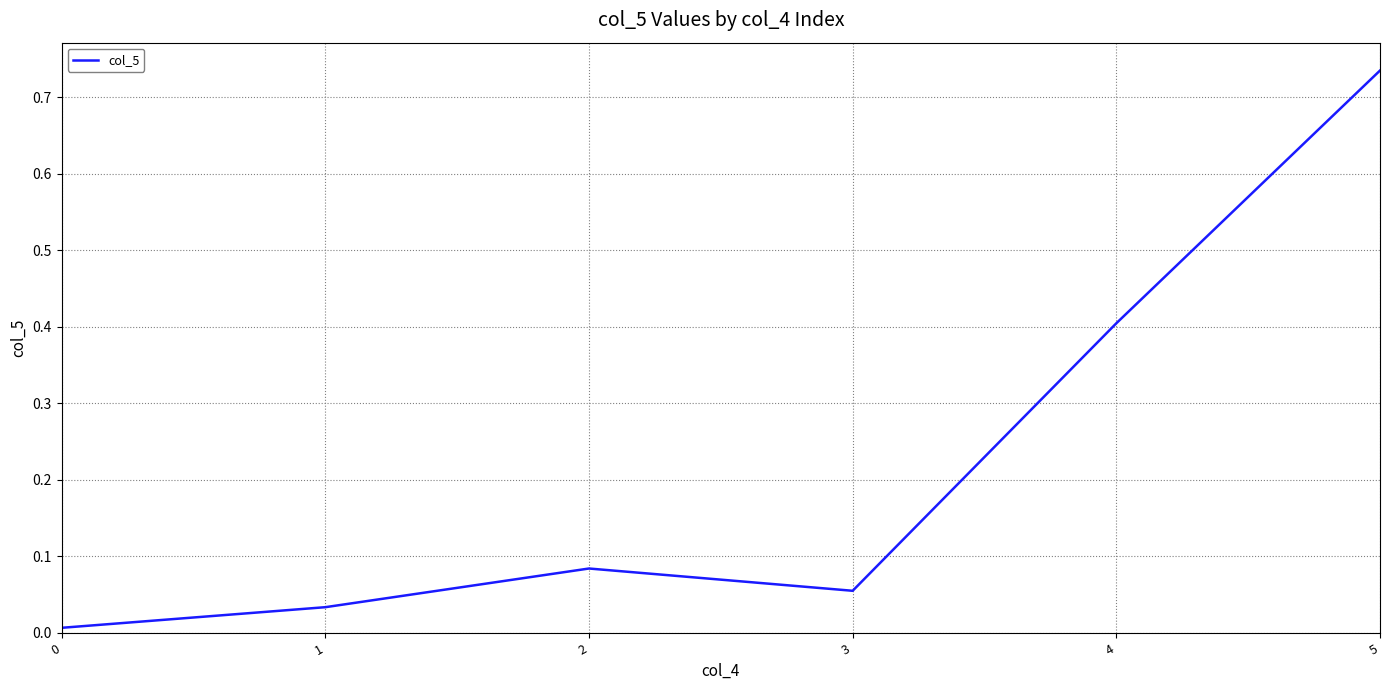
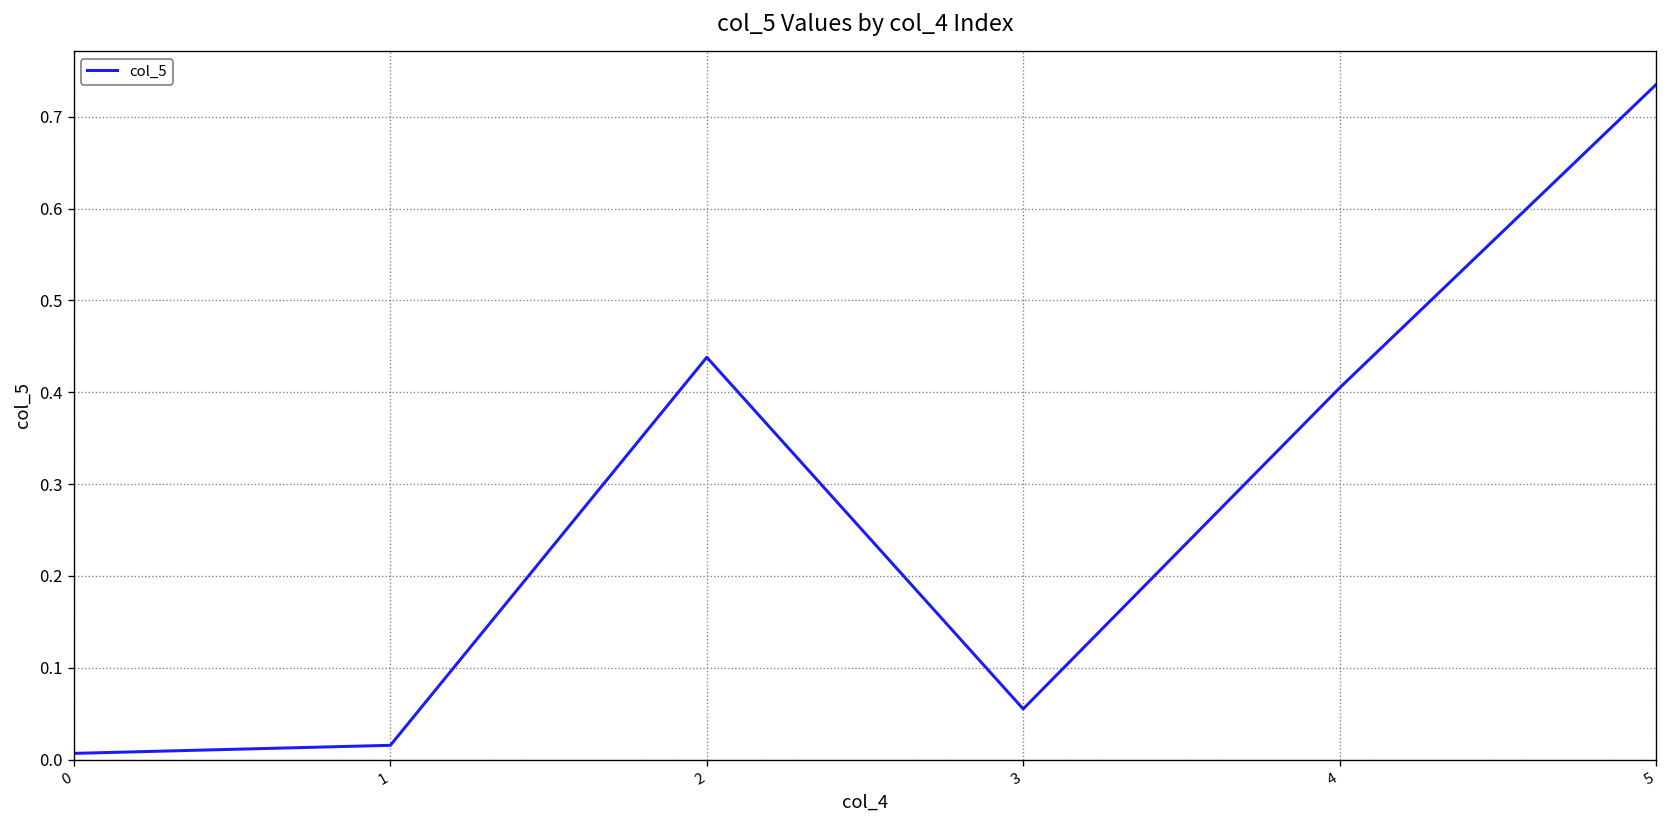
  {
    "0": 0.01,
-   "1": 0.03,
-   "2": 0.08,
+   "1": 0.02,
+   "2": 0.44,
    "3": 0.06,
    "4": 0.40,
    "5": 0.73
  }
